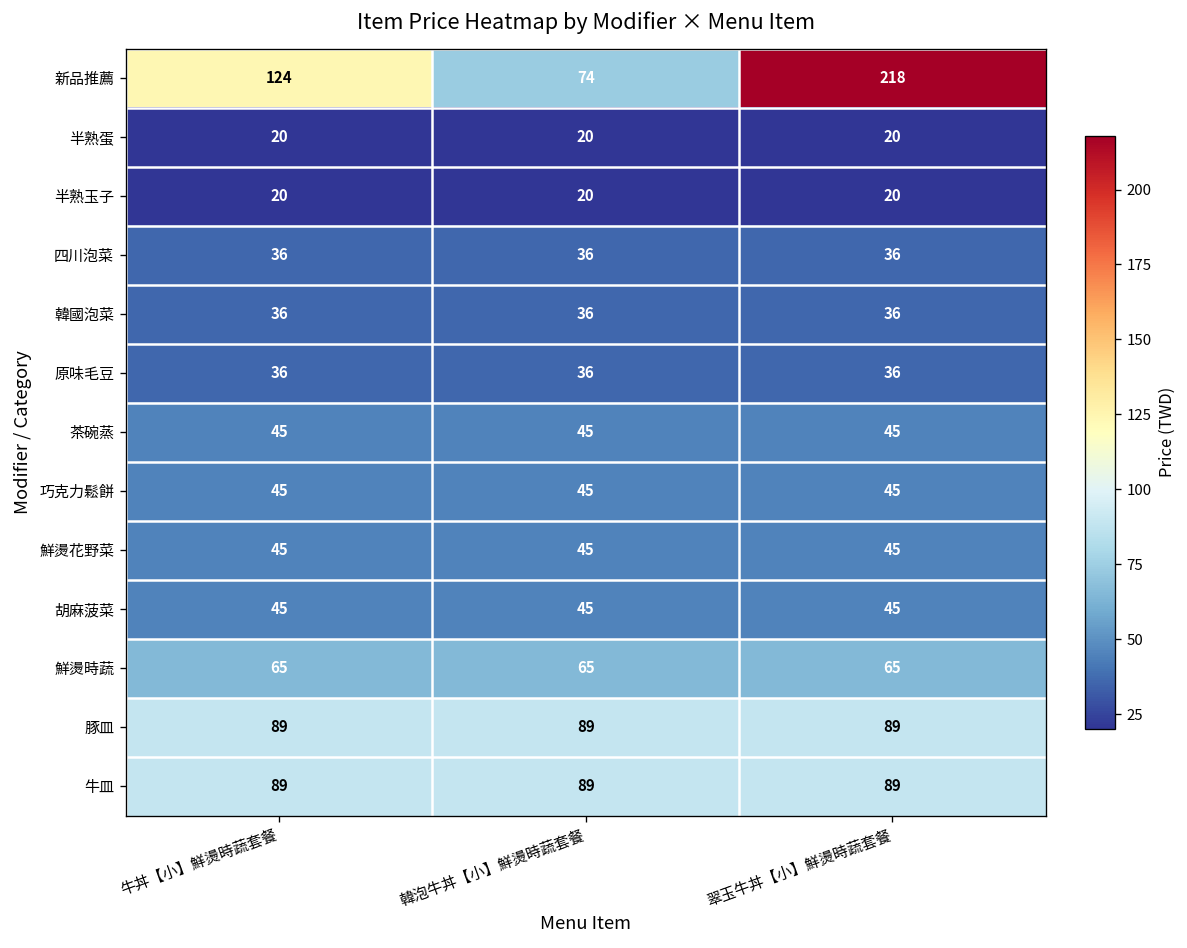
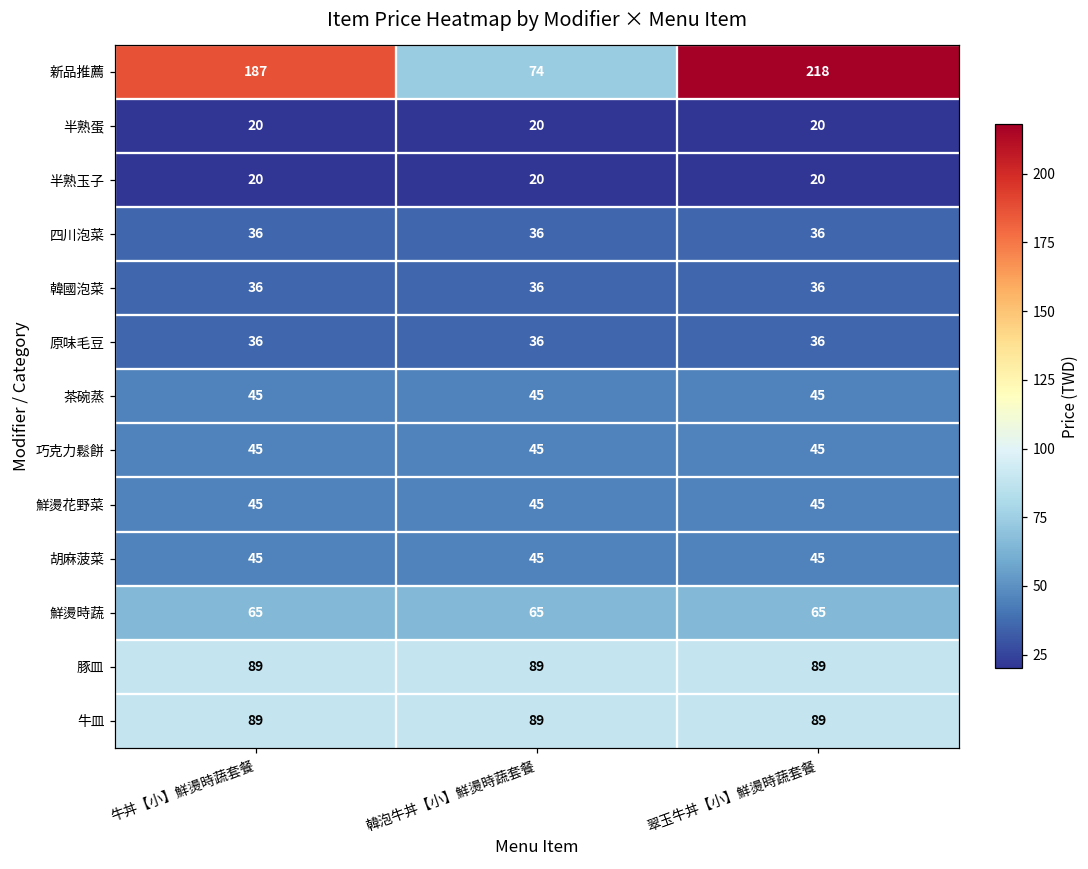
  {
    "新品推薦": {
-     "牛丼【小】鮮燙時蔬套餐": 124,
+     "牛丼【小】鮮燙時蔬套餐": 187,
      "韓泡牛丼【小】鮮燙時蔬套餐": 74,
      "翠玉牛丼【小】鮮燙時蔬套餐": 218
    },
    "半熟蛋": {
      "牛丼【小】鮮燙時蔬套餐": 20,
      "韓泡牛丼【小】鮮燙時蔬套餐": 20,
      "翠玉牛丼【小】鮮燙時蔬套餐": 20
    },
    "半熟玉子": {
      "牛丼【小】鮮燙時蔬套餐": 20,
      "韓泡牛丼【小】鮮燙時蔬套餐": 20,
      "翠玉牛丼【小】鮮燙時蔬套餐": 20
    },
    "四川泡菜": {
      "牛丼【小】鮮燙時蔬套餐": 36,
      "韓泡牛丼【小】鮮燙時蔬套餐": 36,
      "翠玉牛丼【小】鮮燙時蔬套餐": 36
    },
    "韓國泡菜": {
      "牛丼【小】鮮燙時蔬套餐": 36,
      "韓泡牛丼【小】鮮燙時蔬套餐": 36,
      "翠玉牛丼【小】鮮燙時蔬套餐": 36
    },
    "原味毛豆": {
      "牛丼【小】鮮燙時蔬套餐": 36,
      "韓泡牛丼【小】鮮燙時蔬套餐": 36,
      "翠玉牛丼【小】鮮燙時蔬套餐": 36
    },
    "茶碗蒸": {
      "牛丼【小】鮮燙時蔬套餐": 45,
      "韓泡牛丼【小】鮮燙時蔬套餐": 45,
      "翠玉牛丼【小】鮮燙時蔬套餐": 45
    },
    "巧克力鬆餅": {
      "牛丼【小】鮮燙時蔬套餐": 45,
      "韓泡牛丼【小】鮮燙時蔬套餐": 45,
      "翠玉牛丼【小】鮮燙時蔬套餐": 45
    },
    "鮮燙花野菜": {
      "牛丼【小】鮮燙時蔬套餐": 45,
      "韓泡牛丼【小】鮮燙時蔬套餐": 45,
      "翠玉牛丼【小】鮮燙時蔬套餐": 45
    },
    "胡麻菠菜": {
      "牛丼【小】鮮燙時蔬套餐": 45,
      "韓泡牛丼【小】鮮燙時蔬套餐": 45,
      "翠玉牛丼【小】鮮燙時蔬套餐": 45
    },
    "鮮燙時蔬": {
      "牛丼【小】鮮燙時蔬套餐": 65,
      "韓泡牛丼【小】鮮燙時蔬套餐": 65,
      "翠玉牛丼【小】鮮燙時蔬套餐": 65
    },
    "豚皿": {
      "牛丼【小】鮮燙時蔬套餐": 89,
      "韓泡牛丼【小】鮮燙時蔬套餐": 89,
      "翠玉牛丼【小】鮮燙時蔬套餐": 89
    },
    "牛皿": {
      "牛丼【小】鮮燙時蔬套餐": 89,
      "韓泡牛丼【小】鮮燙時蔬套餐": 89,
      "翠玉牛丼【小】鮮燙時蔬套餐": 89
    }
  }
